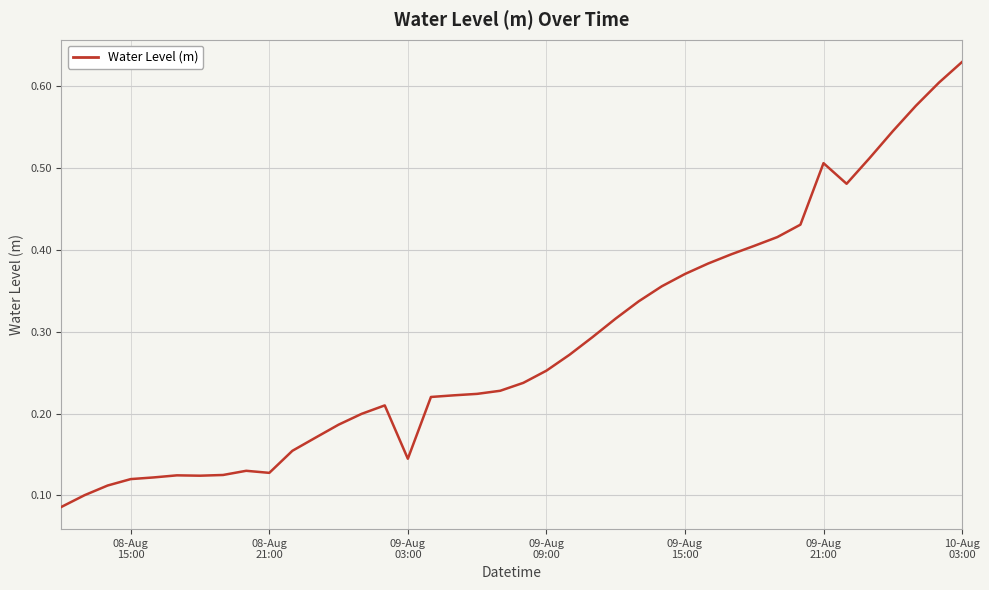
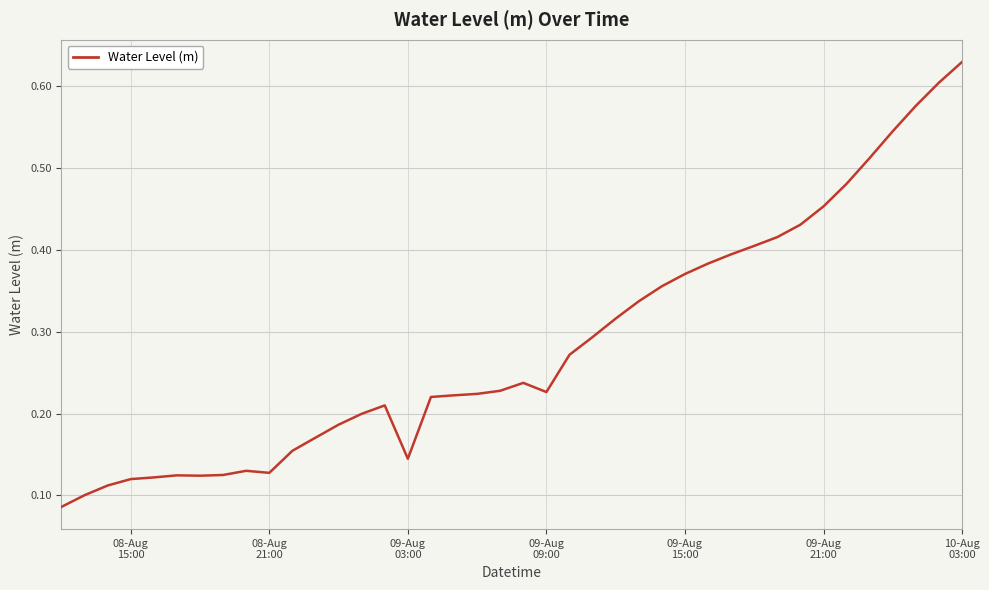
  {
    "08-Aug 15:00": 0.12,
    "08-Aug 21:00": 0.13,
    "09-Aug 03:00": 0.14,
-   "09-Aug 09:00": 0.25,
+   "09-Aug 09:00": 0.23,
    "09-Aug 15:00": 0.37,
-   "09-Aug 21:00": 0.51,
+   "09-Aug 21:00": 0.45,
    "10-Aug 03:00": 0.63
  }
